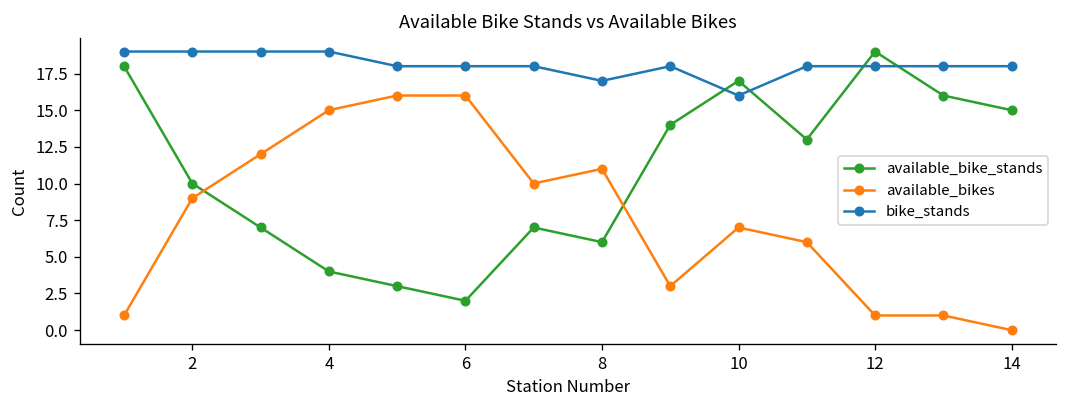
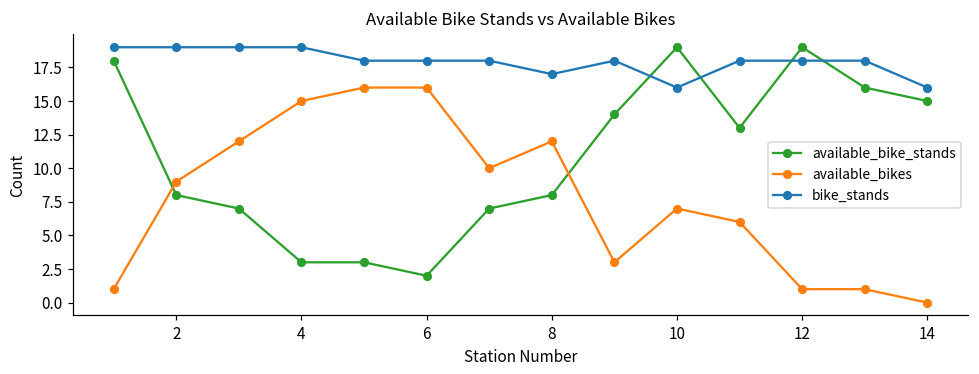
  {
    "available_bike_stands": {
-     "2": 10,
-     "4": 4,
+     "2": 8,
+     "4": 3,
      "6": 2,
-     "8": 6,
-     "10": 17,
+     "8": 8,
+     "10": 19,
      "12": 19,
      "14": 15
    },
    "available_bikes": {
      "2": 9,
      "4": 15,
      "6": 16,
-     "8": 11,
+     "8": 12,
      "10": 7,
      "12": 1,
      "14": 0
    },
    "bike_stands": {
      "2": 19,
      "4": 19,
      "6": 18,
      "8": 17,
      "10": 16,
      "12": 18,
-     "14": 18
+     "14": 16
    }
  }
